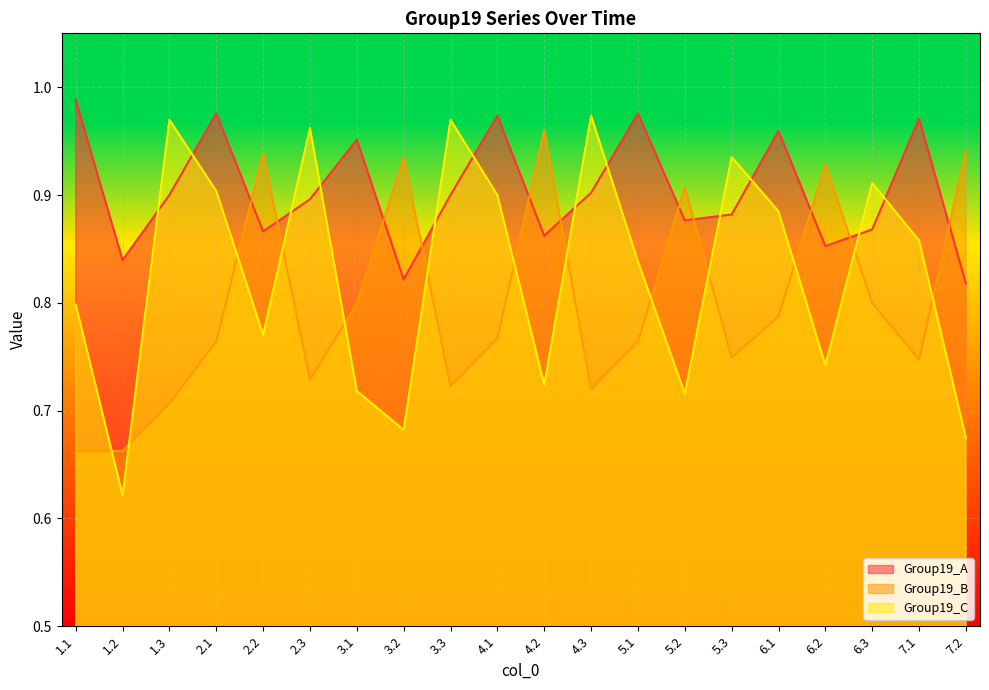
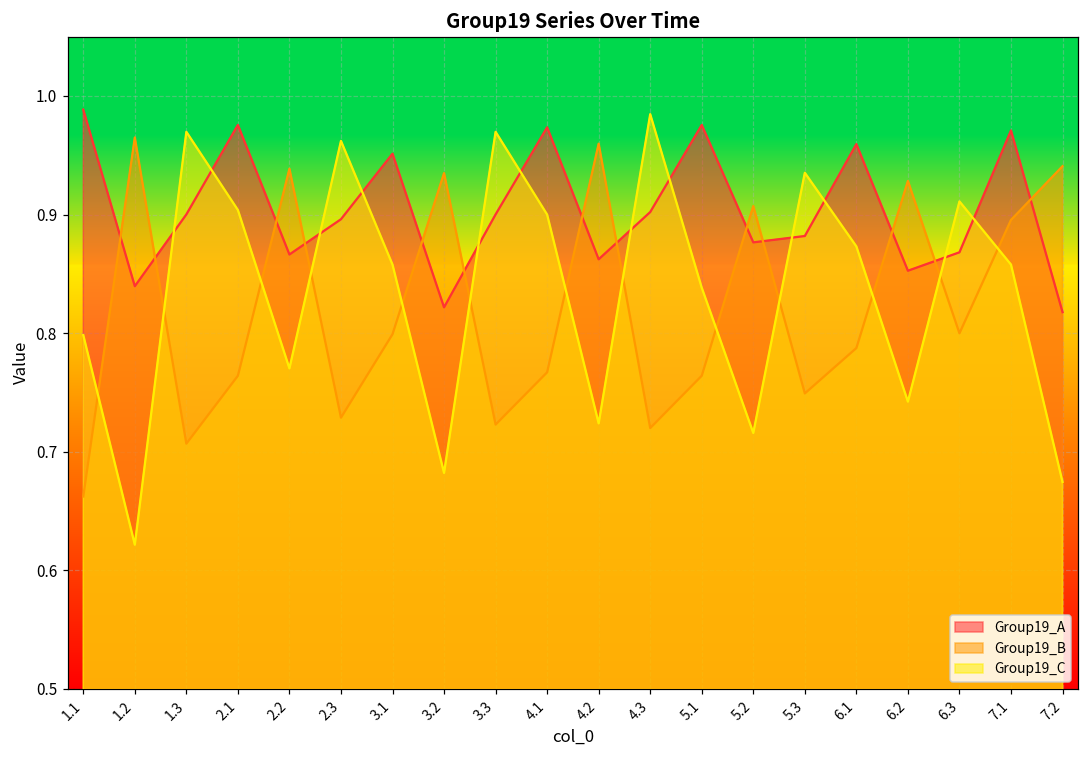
  {
    "Group19_A": {
      "1.1": 0.989,
      "1.2": 0.840,
      "1.3": 0.900,
      "2.1": 0.976,
      "2.2": 0.866,
      "2.3": 0.896,
      "3.1": 0.951,
      "3.2": 0.822,
      "3.3": 0.900,
      "4.1": 0.974,
      "4.2": 0.862,
      "4.3": 0.902,
      "5.1": 0.976,
      "5.2": 0.877,
      "5.3": 0.882,
      "6.1": 0.959,
      "6.2": 0.853,
      "6.3": 0.868,
      "7.1": 0.971,
      "7.2": 0.818
    },
    "Group19_B": {
      "1.1": 0.662,
-     "1.2": 0.663,
+     "1.2": 0.965,
      "1.3": 0.707,
      "2.1": 0.764,
      "2.2": 0.939,
      "2.3": 0.729,
      "3.1": 0.799,
      "3.2": 0.935,
      "3.3": 0.723,
      "4.1": 0.767,
      "4.2": 0.960,
      "4.3": 0.720,
      "5.1": 0.764,
      "5.2": 0.907,
      "5.3": 0.749,
      "6.1": 0.787,
      "6.2": 0.928,
      "6.3": 0.800,
-     "7.1": 0.747,
+     "7.1": 0.895,
      "7.2": 0.941
    },
    "Group19_C": {
      "1.1": 0.798,
      "1.2": 0.622,
      "1.3": 0.970,
      "2.1": 0.904,
      "2.2": 0.770,
      "2.3": 0.962,
-     "3.1": 0.718,
+     "3.1": 0.858,
      "3.2": 0.682,
      "3.3": 0.970,
      "4.1": 0.900,
      "4.2": 0.724,
-     "4.3": 0.974,
+     "4.3": 0.985,
      "5.1": 0.838,
      "5.2": 0.716,
      "5.3": 0.935,
-     "6.1": 0.885,
+     "6.1": 0.873,
      "6.2": 0.742,
      "6.3": 0.911,
      "7.1": 0.858,
      "7.2": 0.674
    }
  }
